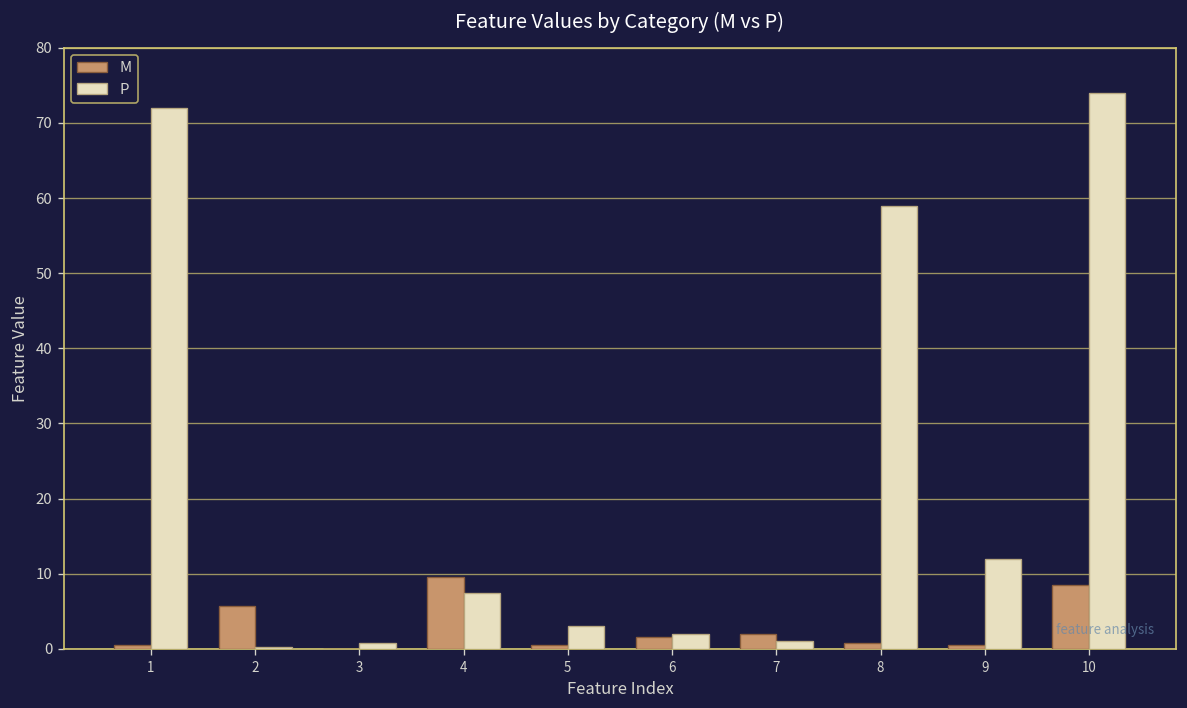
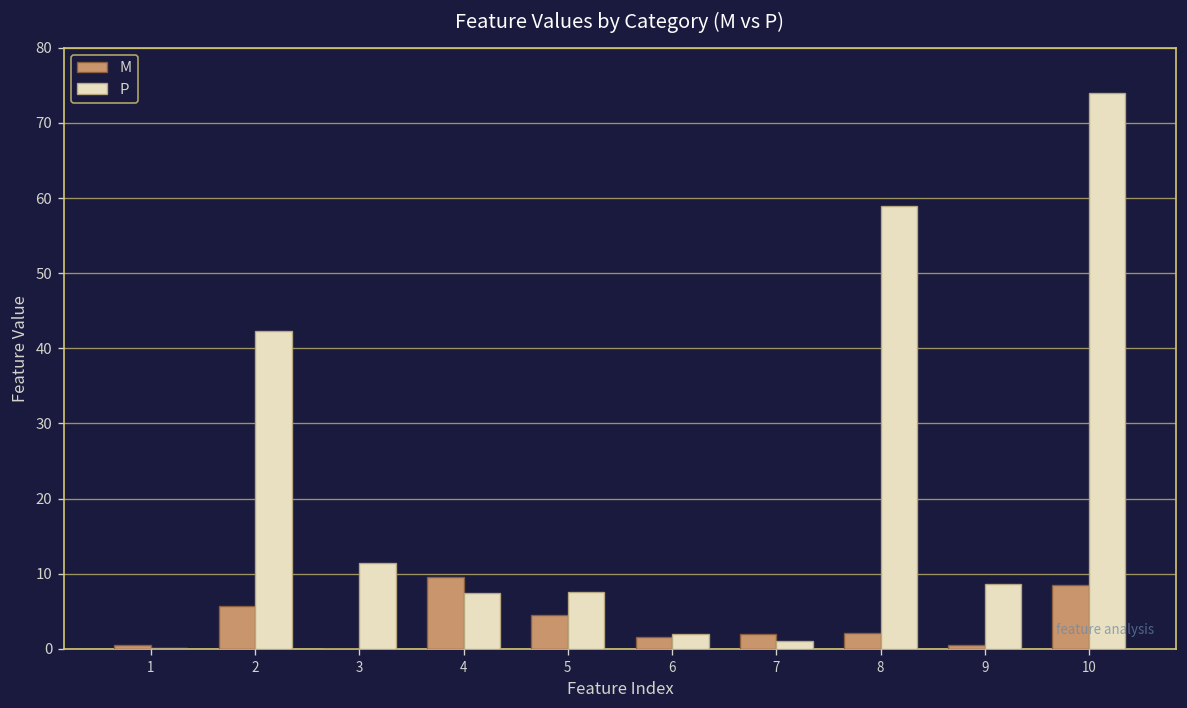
  {
    "M": {
      "1": 1,
      "2": 6,
      "3": 0,
      "4": 10,
-     "5": 1,
+     "5": 4,
      "6": 2,
      "7": 2,
-     "8": 1,
+     "8": 2,
      "9": 1,
      "10": 9
    },
    "P": {
-     "1": 72,
-     "2": 0,
-     "3": 1,
+     "1": 0,
+     "2": 42,
+     "3": 11,
      "4": 7,
-     "5": 3,
+     "5": 8,
      "6": 2,
      "7": 1,
      "8": 59,
-     "9": 12,
+     "9": 9,
      "10": 74
    }
  }
